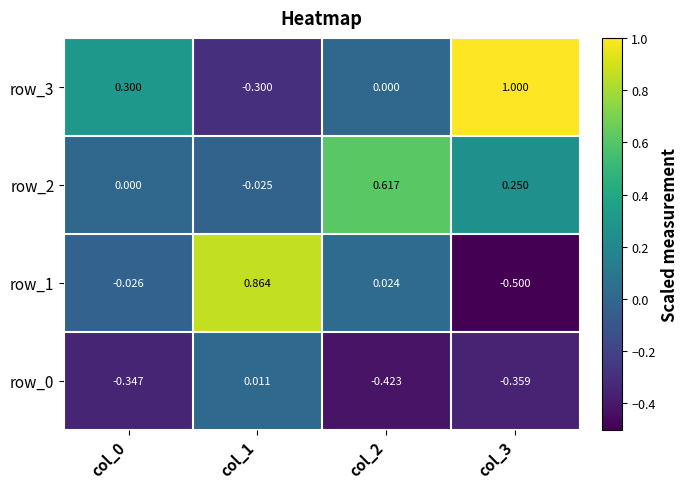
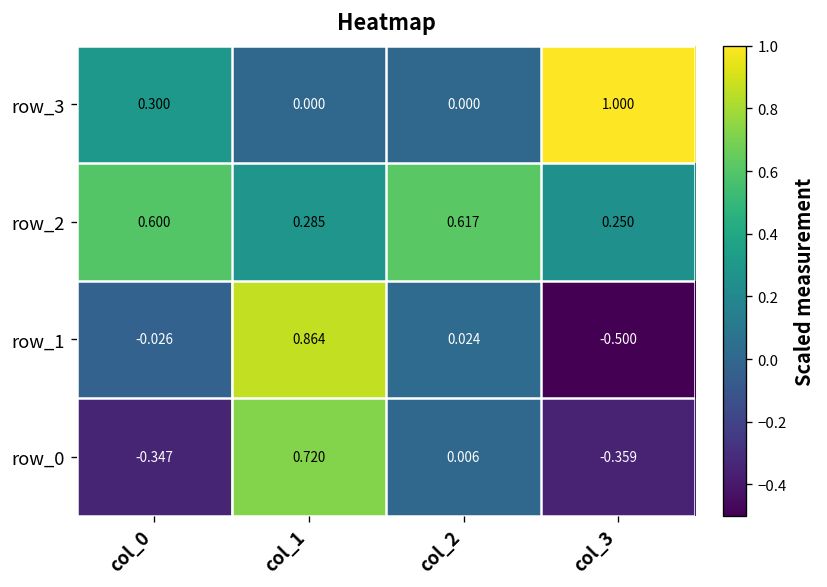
  {
    "row_3": {
      "col_0": 0.300,
-     "col_1": -0.300,
+     "col_1": 0.000,
      "col_2": 0.000,
      "col_3": 1.000
    },
    "row_2": {
-     "col_0": 0.000,
-     "col_1": -0.025,
+     "col_0": 0.600,
+     "col_1": 0.285,
      "col_2": 0.617,
      "col_3": 0.250
    },
    "row_1": {
      "col_0": -0.026,
      "col_1": 0.864,
      "col_2": 0.024,
      "col_3": -0.500
    },
    "row_0": {
      "col_0": -0.347,
-     "col_1": 0.011,
-     "col_2": -0.423,
+     "col_1": 0.720,
+     "col_2": 0.006,
      "col_3": -0.359
    }
  }
